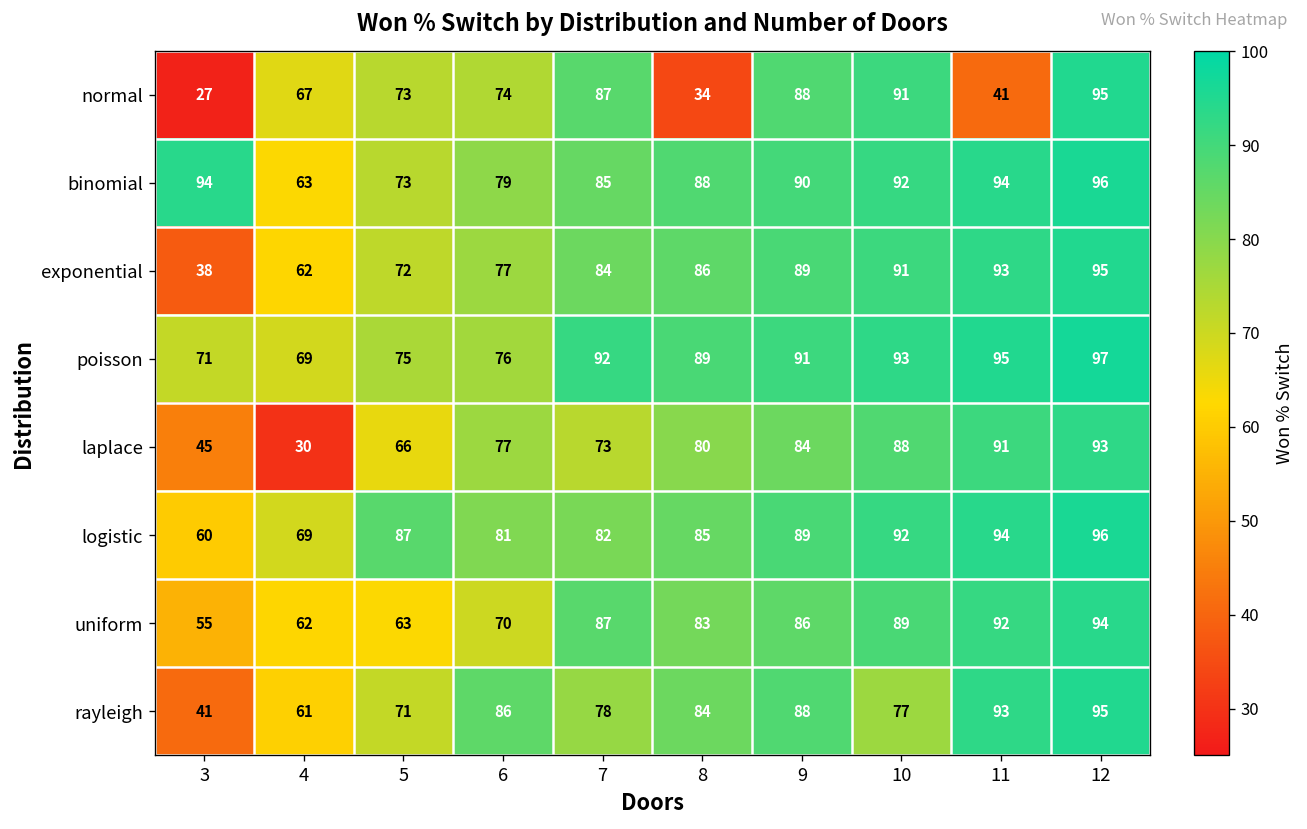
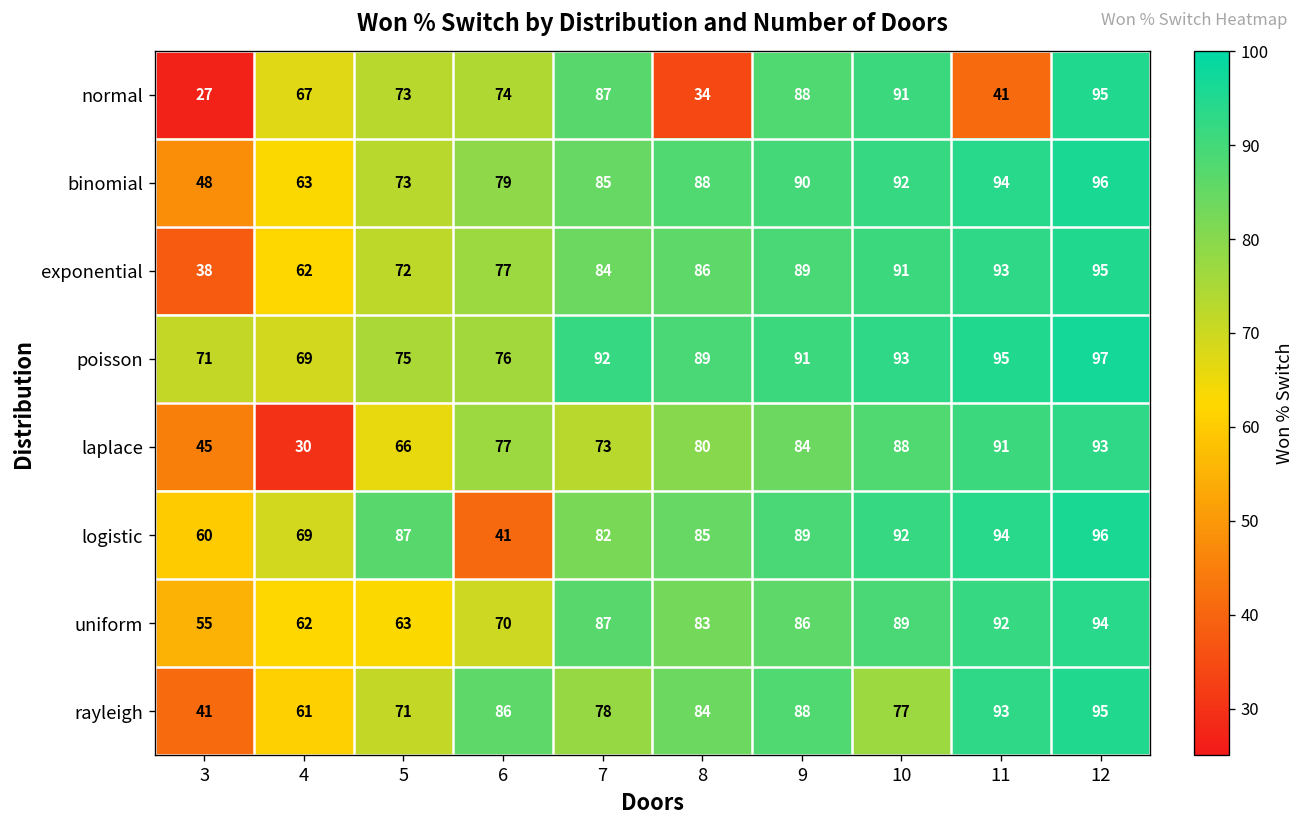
  {
    "normal": {
      "3": 27,
      "4": 67,
      "5": 73,
      "6": 74,
      "7": 87,
      "8": 34,
      "9": 88,
      "10": 91,
      "11": 41,
      "12": 95
    },
    "binomial": {
-     "3": 94,
+     "3": 48,
      "4": 63,
      "5": 73,
      "6": 79,
      "7": 85,
      "8": 88,
      "9": 90,
      "10": 92,
      "11": 94,
      "12": 96
    },
    "exponential": {
      "3": 38,
      "4": 62,
      "5": 72,
      "6": 77,
      "7": 84,
      "8": 86,
      "9": 89,
      "10": 91,
      "11": 93,
      "12": 95
    },
    "poisson": {
      "3": 71,
      "4": 69,
      "5": 75,
      "6": 76,
      "7": 92,
      "8": 89,
      "9": 91,
      "10": 93,
      "11": 95,
      "12": 97
    },
    "laplace": {
      "3": 45,
      "4": 30,
      "5": 66,
      "6": 77,
      "7": 73,
      "8": 80,
      "9": 84,
      "10": 88,
      "11": 91,
      "12": 93
    },
    "logistic": {
      "3": 60,
      "4": 69,
      "5": 87,
-     "6": 81,
+     "6": 41,
      "7": 82,
      "8": 85,
      "9": 89,
      "10": 92,
      "11": 94,
      "12": 96
    },
    "uniform": {
      "3": 55,
      "4": 62,
      "5": 63,
      "6": 70,
      "7": 87,
      "8": 83,
      "9": 86,
      "10": 89,
      "11": 92,
      "12": 94
    },
    "rayleigh": {
      "3": 41,
      "4": 61,
      "5": 71,
      "6": 86,
      "7": 78,
      "8": 84,
      "9": 88,
      "10": 77,
      "11": 93,
      "12": 95
    }
  }
